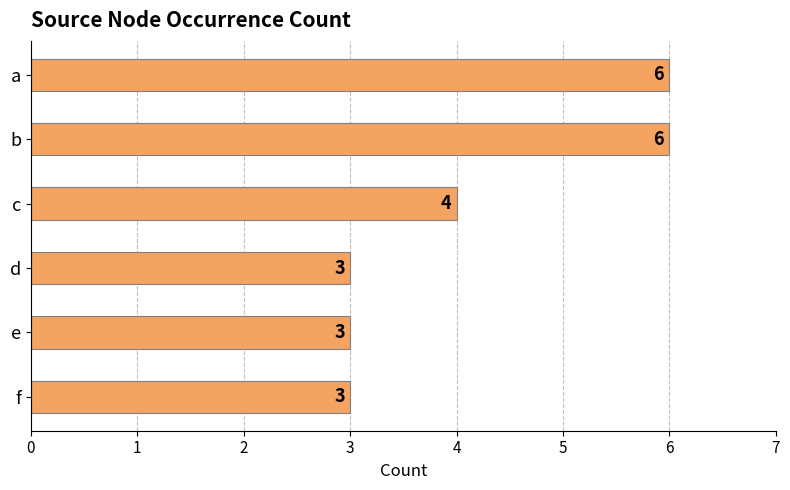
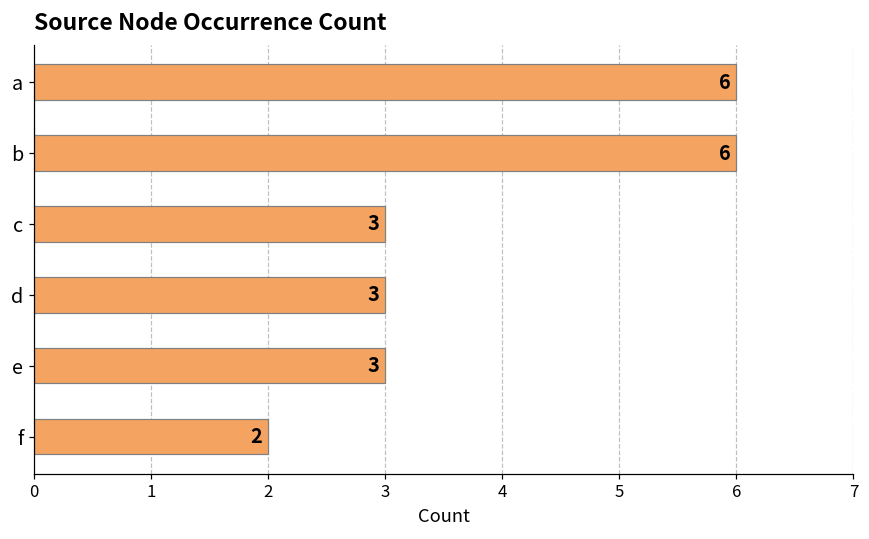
  {
    "a": 6,
    "b": 6,
-   "c": 4,
+   "c": 3,
    "d": 3,
    "e": 3,
-   "f": 3
+   "f": 2
  }
